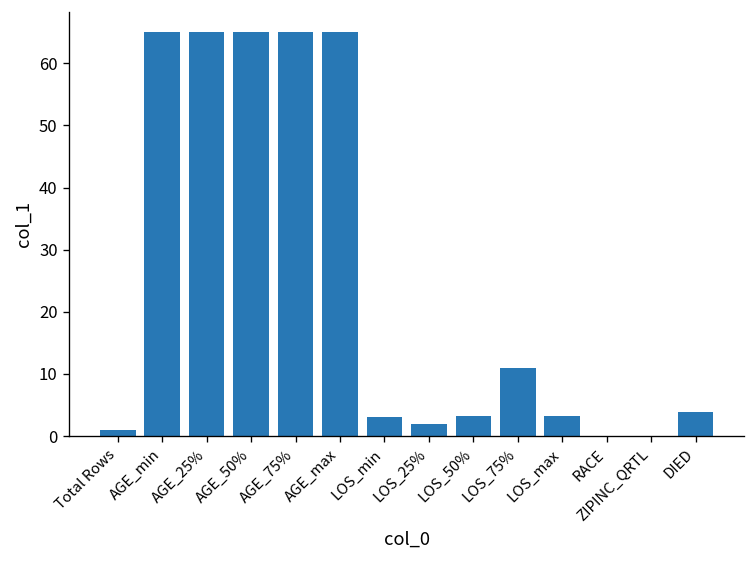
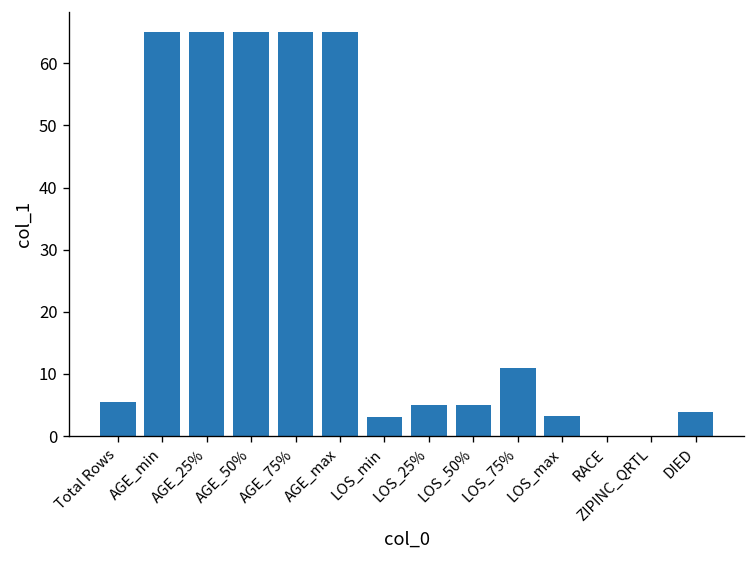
  {
-   "Total Rows": 1,
+   "Total Rows": 5,
    "AGE_min": 65,
    "AGE_25%": 65,
    "AGE_50%": 65,
    "AGE_75%": 65,
    "AGE_max": 65,
    "LOS_min": 3,
-   "LOS_25%": 2,
-   "LOS_50%": 3,
+   "LOS_25%": 5,
+   "LOS_50%": 5,
    "LOS_75%": 11,
    "LOS_max": 3,
    "RACE": 0,
    "ZIPINC_QRTL": 0,
    "DIED": 4
  }
